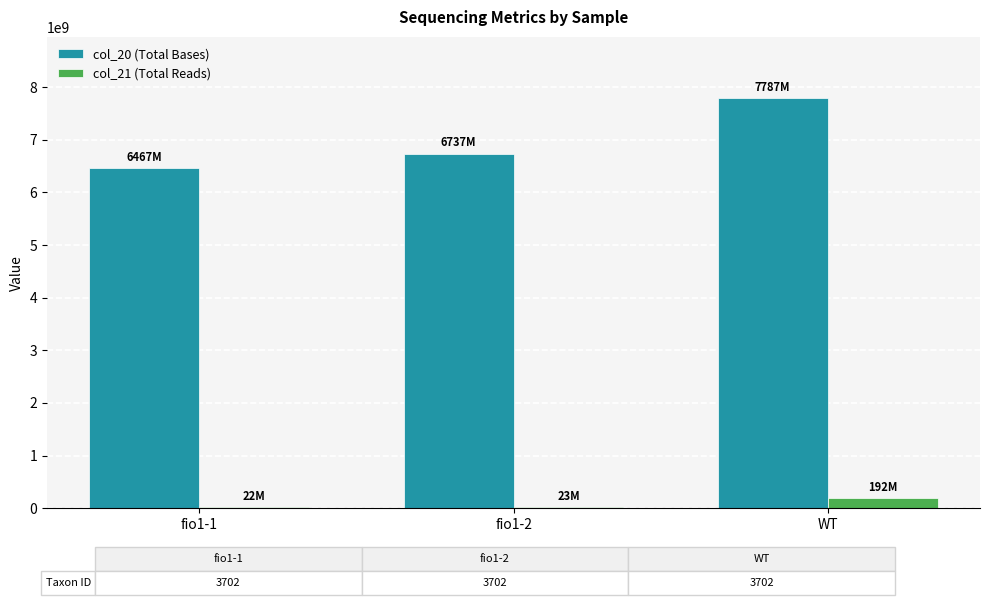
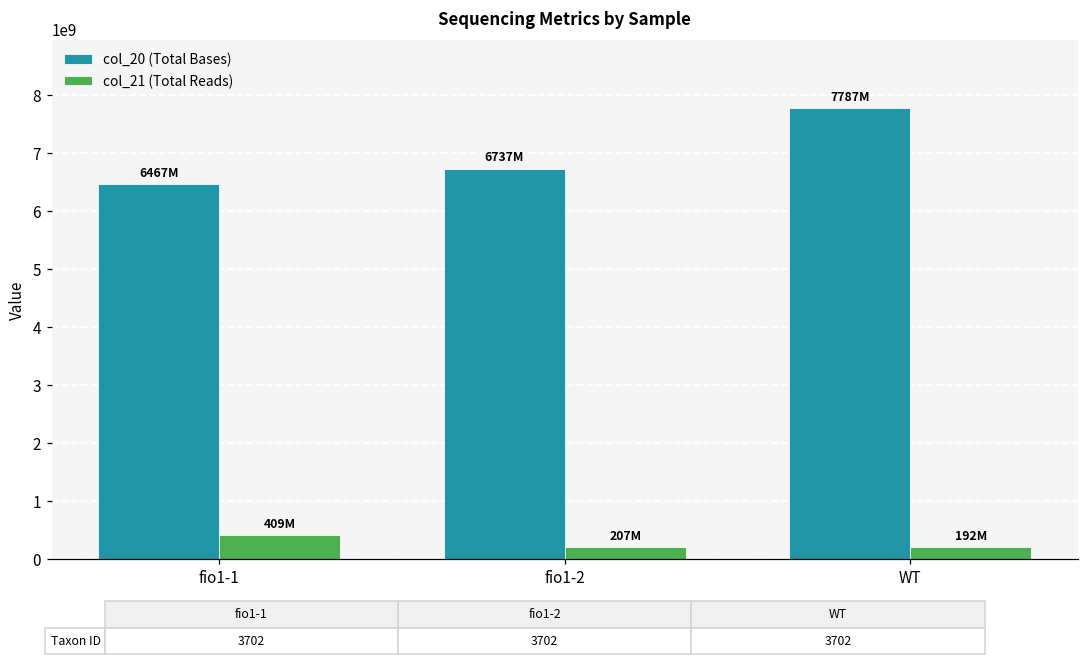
  {
    "col_20 (Total Bases)": {
      "fio1-1": "6467M",
      "fio1-2": "6737M",
      "WT": "7787M"
    },
    "col_21 (Total Reads)": {
-     "fio1-1": "22M",
-     "fio1-2": "23M",
+     "fio1-1": "409M",
+     "fio1-2": "207M",
      "WT": "192M"
    }
  }
